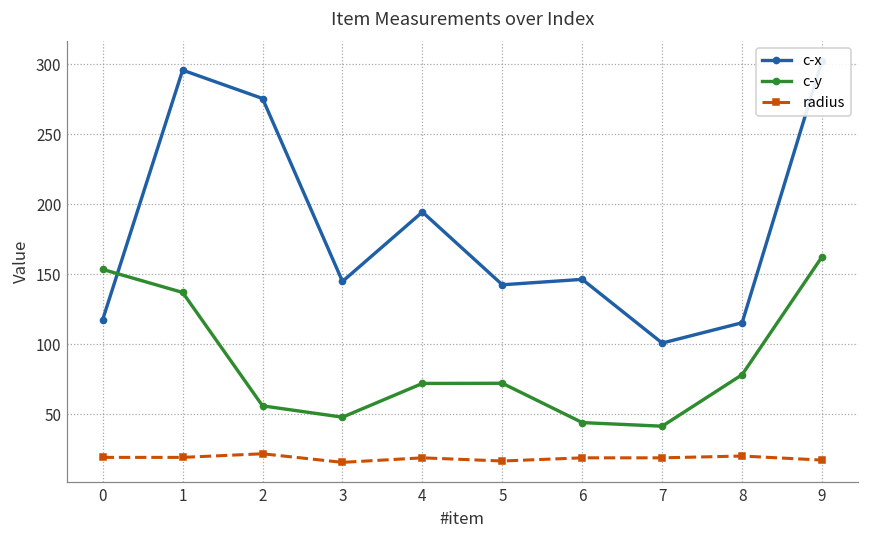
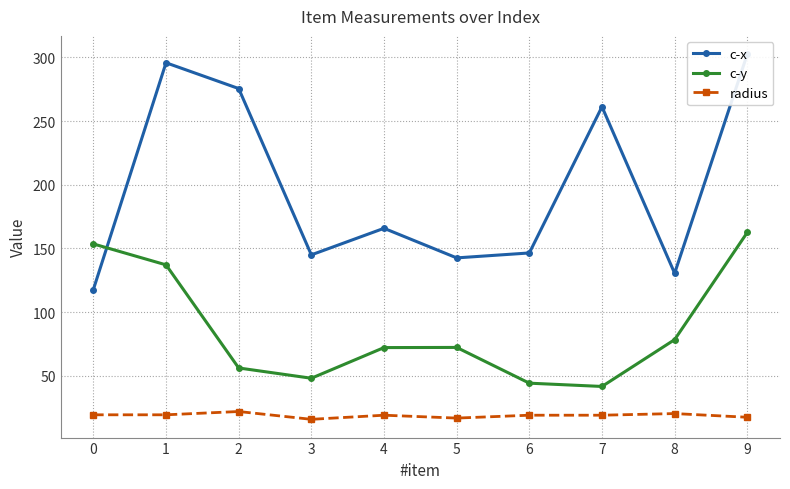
  {
    "c-x": {
      "0": 118,
      "1": 296,
      "2": 276,
      "3": 145,
-     "4": 195,
+     "4": 166,
      "5": 143,
      "6": 146,
-     "7": 101,
-     "8": 115
+     "7": 261,
+     "8": 130
    },
    "c-y": {
      "0": 154,
      "1": 137,
      "2": 56,
      "3": 48,
      "4": 72,
      "5": 72,
      "6": 44,
      "7": 42,
      "8": 78,
      "9": 163
    },
    "radius": {
      "0": 19,
      "1": 19,
      "2": 22,
      "3": 16,
      "4": 19,
      "5": 17,
      "6": 19,
      "7": 19,
      "8": 20,
      "9": 17
    }
  }
